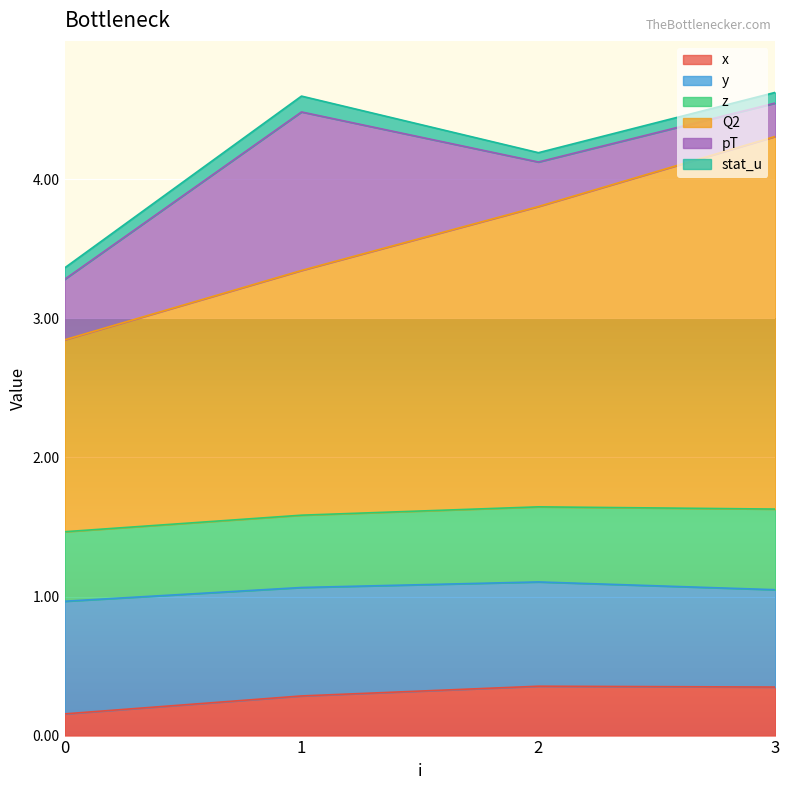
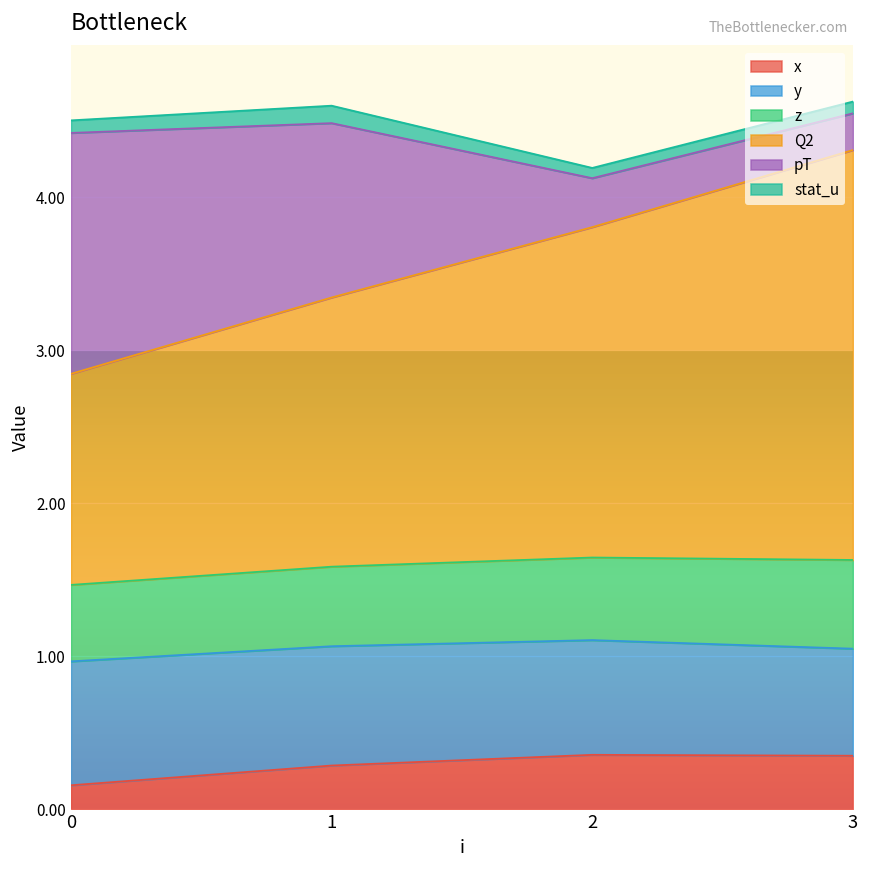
  {
    "x": {
      "0": 0.16,
      "1": 0.29,
      "2": 0.36,
      "3": 0.35
    },
    "y": {
      "0": 0.81,
      "1": 0.78,
      "2": 0.75,
      "3": 0.70
    },
    "Q2": {
      "0": 1.38,
      "1": 1.76,
      "2": 2.16,
      "3": 2.68
    },
    "pT": {
-     "0": 0.44,
+     "0": 1.58,
      "1": 1.14,
      "2": 0.32,
      "3": 0.24
    }
  }
